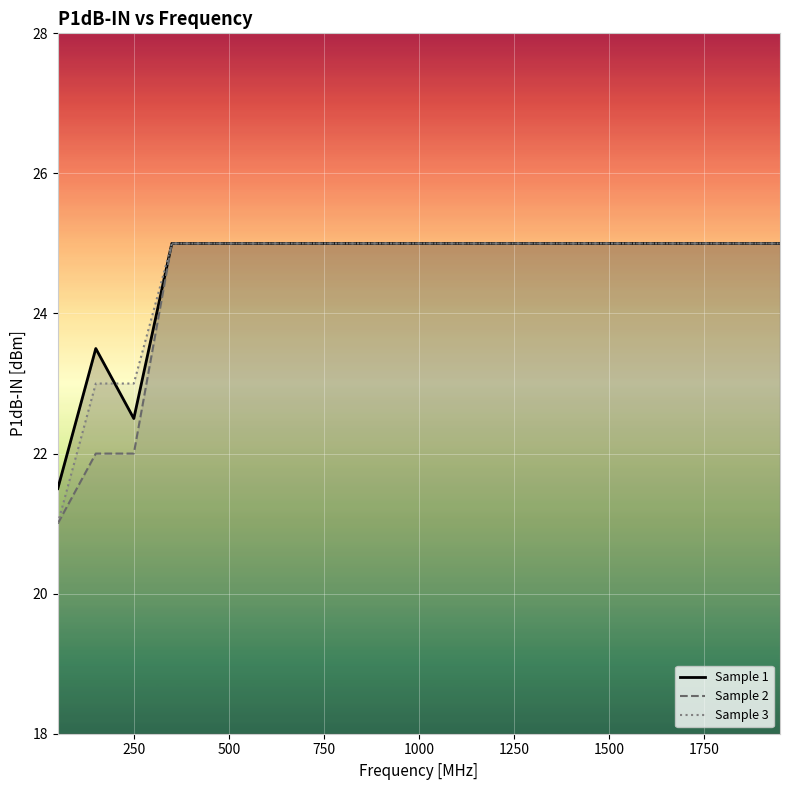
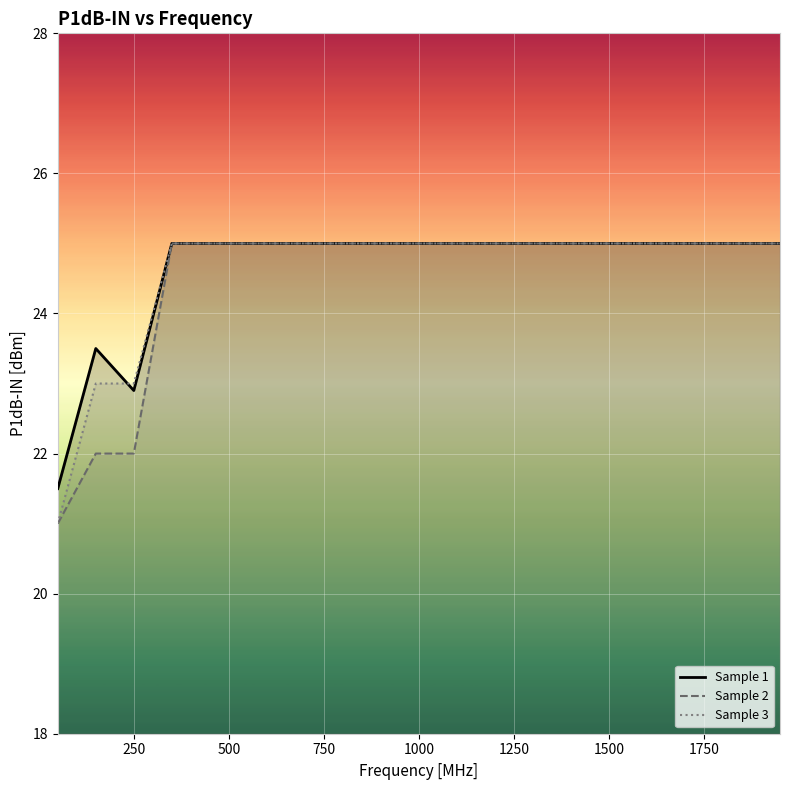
  {
    "Sample 1": {
-     "250": 22.5
+     "250": 22.9
    }
  }
